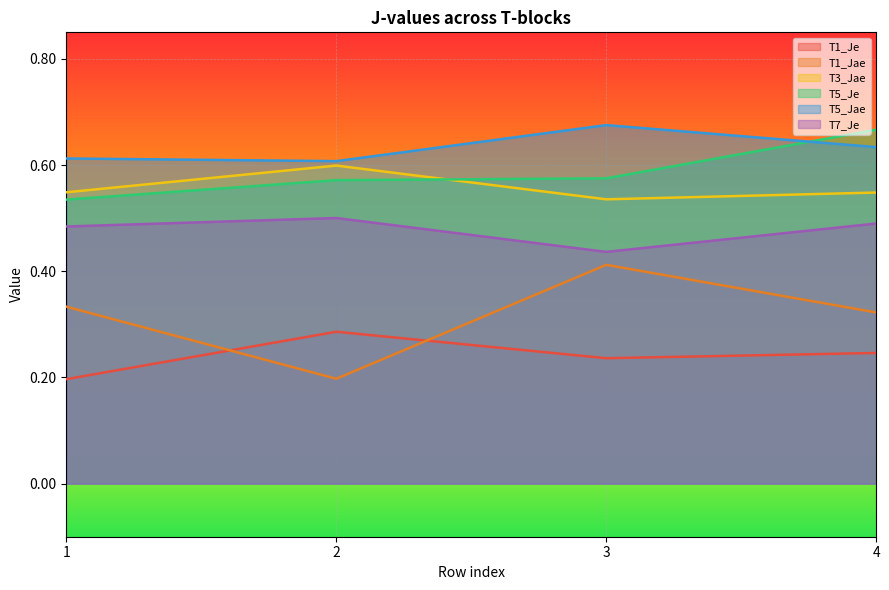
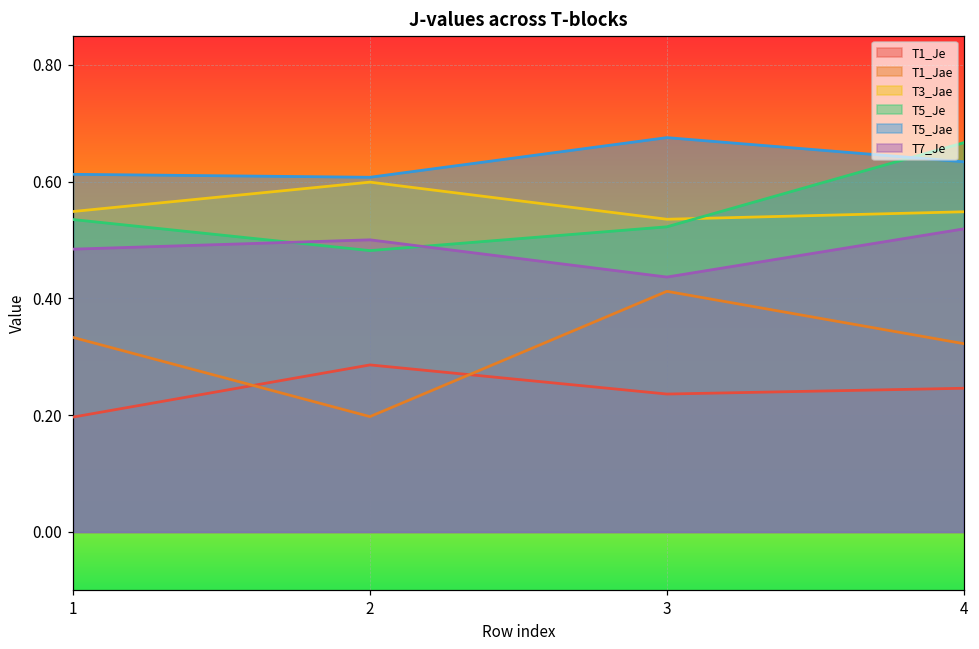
  {
    "T5_Je": {
      "1": 0.53,
-     "2": 0.57,
-     "3": 0.58,
+     "2": 0.48,
+     "3": 0.52,
      "4": 0.67
    },
    "T5_Jae": {
      "1": 0.61,
      "2": 0.61,
      "3": 0.68,
      "4": 0.63
    },
    "T7_Je": {
      "1": 0.48,
      "2": 0.50,
      "3": 0.44,
-     "4": 0.49
+     "4": 0.52
    }
  }
